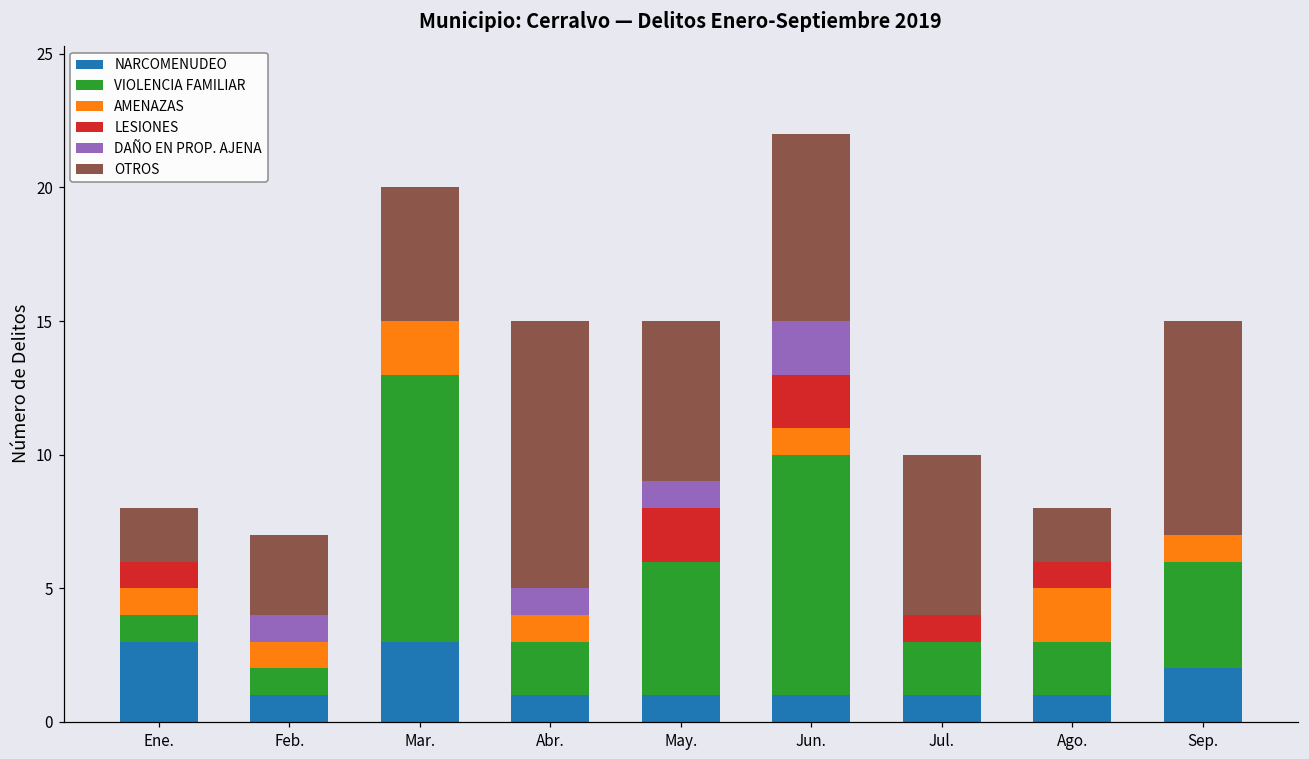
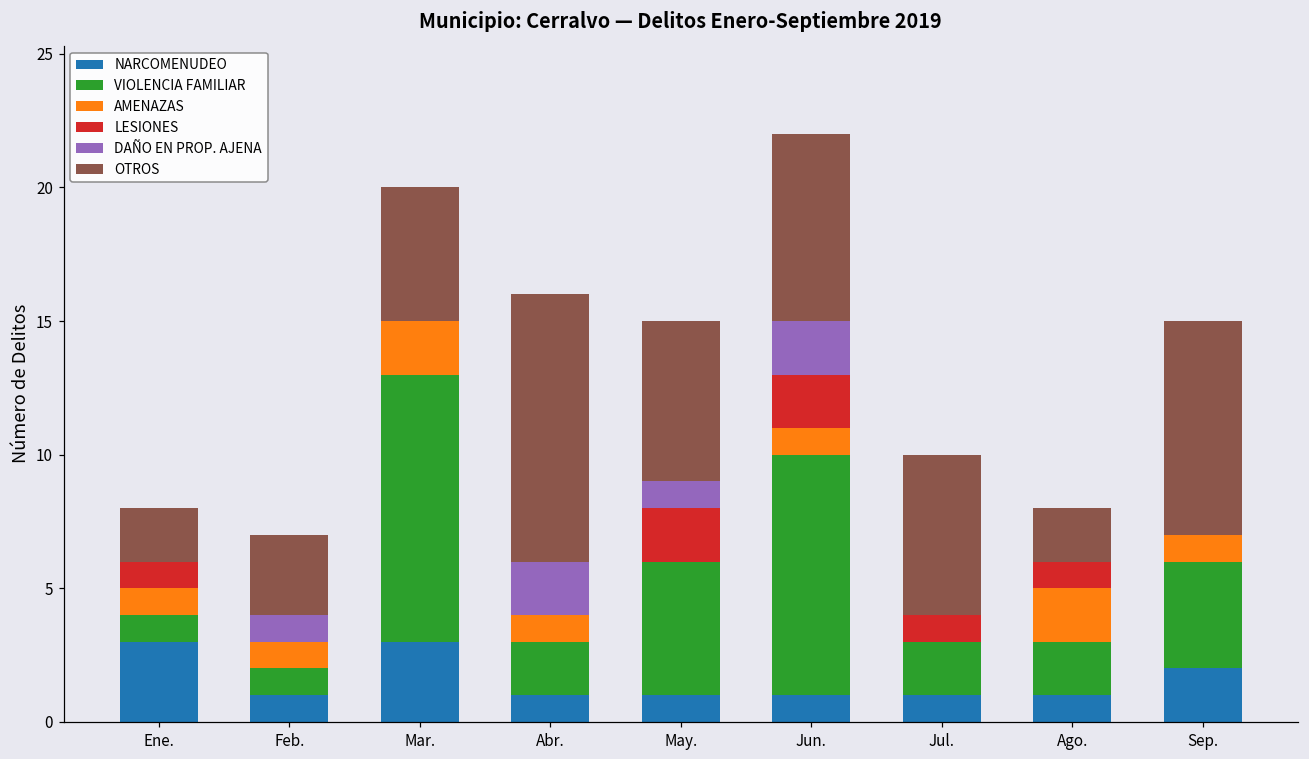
  {
    "NARCOMENUDEO": {
      "Ene.": 3,
      "Feb.": 1,
      "Mar.": 3,
      "Abr.": 1,
      "May.": 1,
      "Jun.": 1,
      "Jul.": 1,
      "Ago.": 1,
      "Sep.": 2
    },
    "VIOLENCIA FAMILIAR": {
      "Ene.": 1,
      "Feb.": 1,
      "Mar.": 10,
      "Abr.": 2,
      "May.": 5,
      "Jun.": 9,
      "Jul.": 2,
      "Ago.": 2,
      "Sep.": 4
    },
    "AMENAZAS": {
      "Ene.": 1,
      "Feb.": 1,
      "Mar.": 2,
      "Abr.": 1,
      "May.": 0,
      "Jun.": 1,
      "Jul.": 0,
      "Ago.": 2,
      "Sep.": 1
    },
    "LESIONES": {
      "Ene.": 1,
      "Feb.": 0,
      "Mar.": 0,
      "Abr.": 0,
      "May.": 2,
      "Jun.": 2,
      "Jul.": 1,
      "Ago.": 1,
      "Sep.": 0
    },
    "DAÑO EN PROP. AJENA": {
      "Ene.": 0,
      "Feb.": 1,
      "Mar.": 0,
-     "Abr.": 1,
+     "Abr.": 2,
      "May.": 1,
      "Jun.": 2,
      "Jul.": 0,
      "Ago.": 0,
      "Sep.": 0
    },
    "OTROS": {
      "Ene.": 2,
      "Feb.": 3,
      "Mar.": 5,
      "Abr.": 10,
      "May.": 6,
      "Jun.": 7,
      "Jul.": 6,
      "Ago.": 2,
      "Sep.": 8
    }
  }
